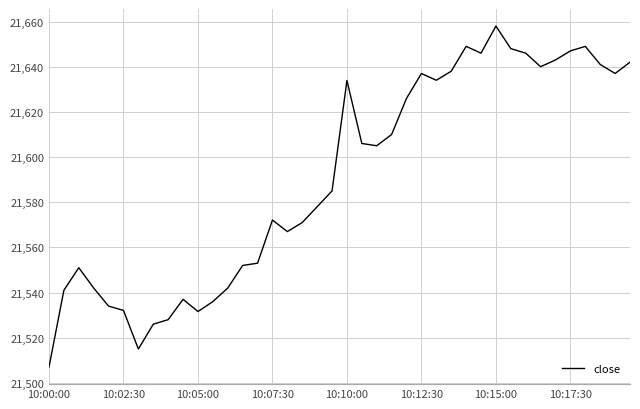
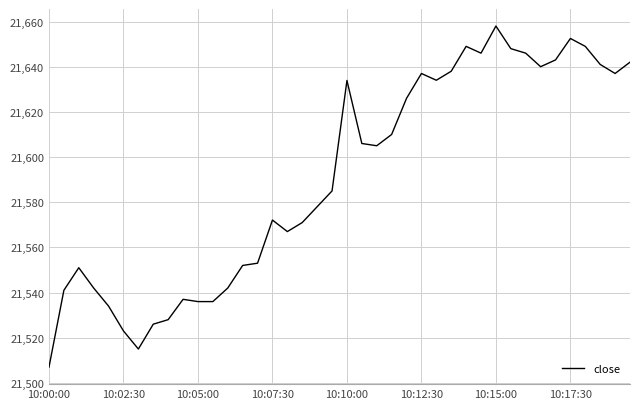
  {
    "10:00:00": "21,507",
-   "10:02:30": "21,532",
-   "10:05:00": "21,532",
+   "10:02:30": "21,523",
+   "10:05:00": "21,536",
    "10:07:30": "21,572",
    "10:10:00": "21,634",
    "10:12:30": "21,637",
    "10:15:00": "21,658",
-   "10:17:30": "21,647"
+   "10:17:30": "21,653"
  }
